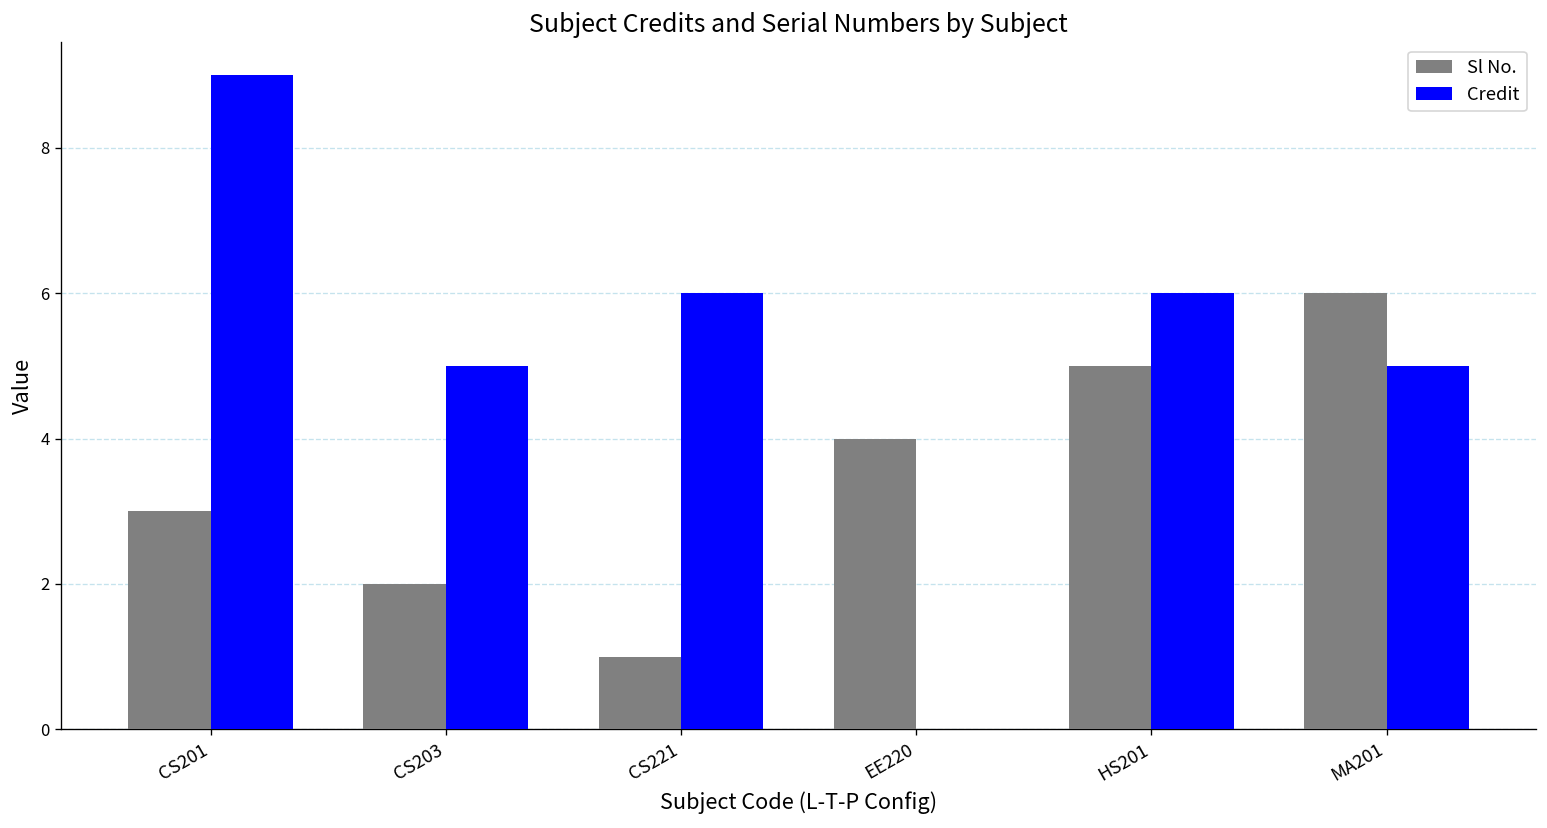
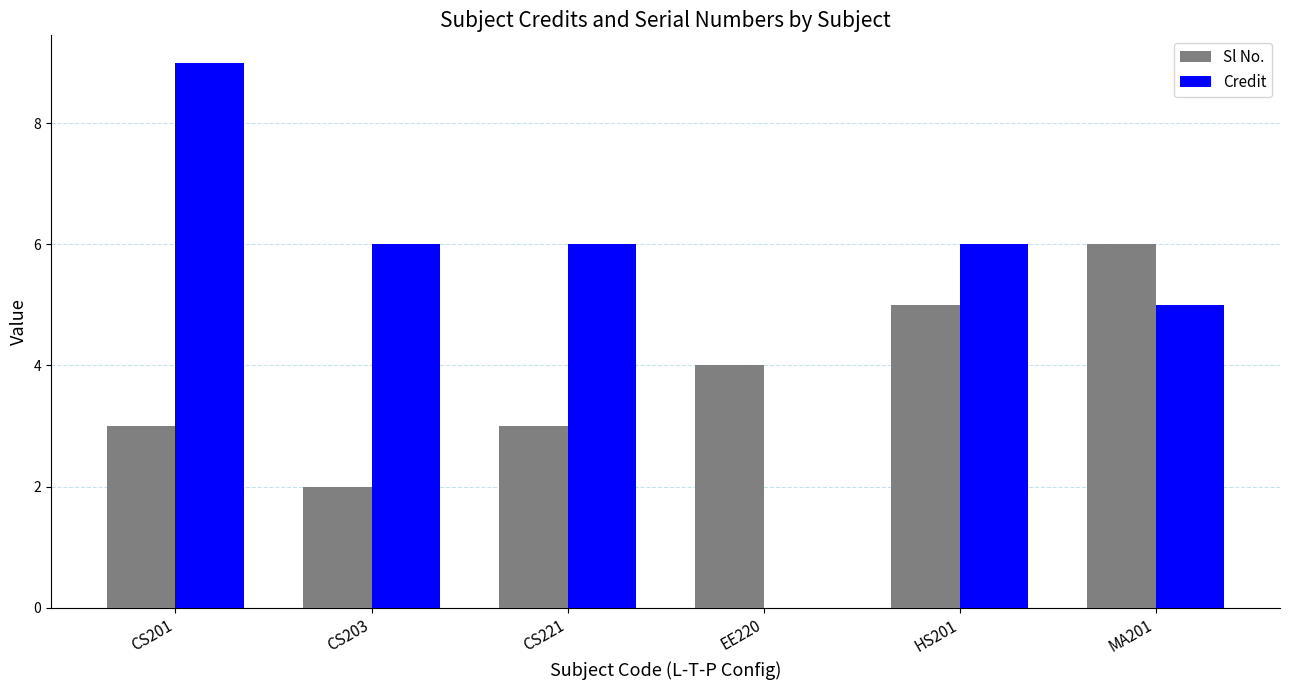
  {
    "Sl No.": {
      "CS201": 3,
      "CS203": 2,
-     "CS221": 1,
+     "CS221": 3,
      "EE220": 4,
      "HS201": 5,
      "MA201": 6
    },
    "Credit": {
      "CS201": 9,
-     "CS203": 5,
+     "CS203": 6,
      "CS221": 6,
      "EE220": 0,
      "HS201": 6,
      "MA201": 5
    }
  }
